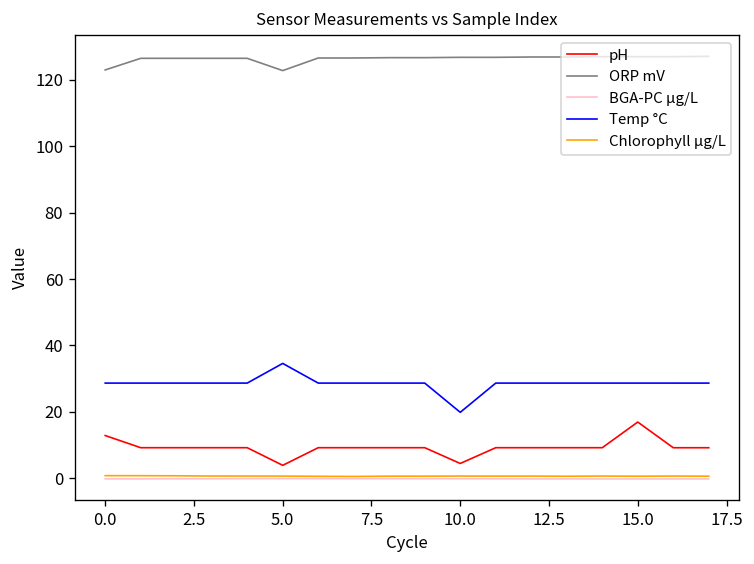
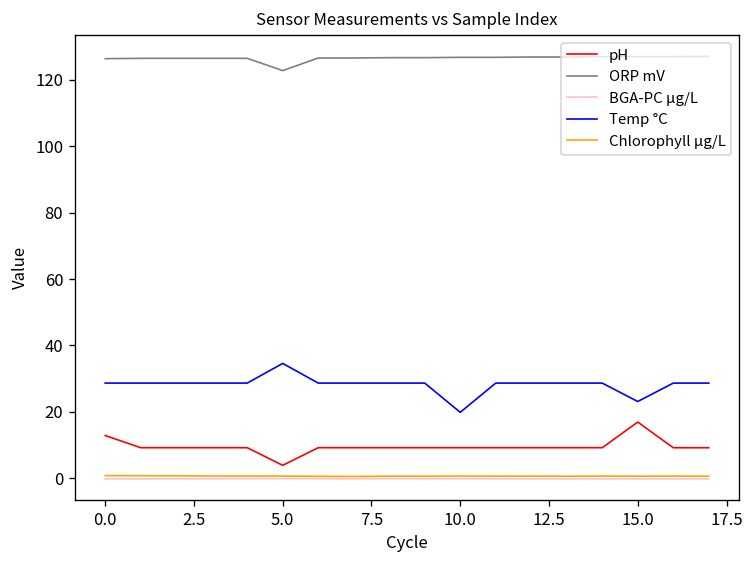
  {
    "pH": {
      "0.0": 13,
      "5.0": 4,
-     "10.0": 4,
+     "10.0": 9,
      "15.0": 17
    },
    "ORP mV": {
-     "0.0": 123,
+     "0.0": 126,
      "5.0": 123,
      "10.0": 127
    },
    "BGA-PC µg/L": {
      "0.0": 0
    },
    "Temp °C": {
      "0.0": 29,
      "5.0": 35,
      "10.0": 20,
-     "15.0": 29
+     "15.0": 23
    },
    "Chlorophyll µg/L": {
      "0.0": 1
    }
  }
